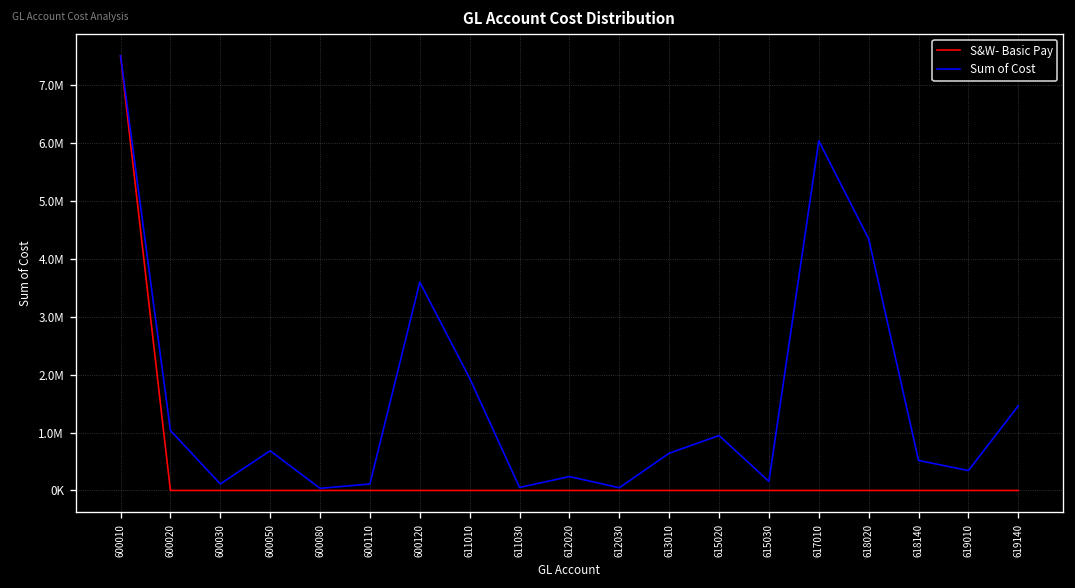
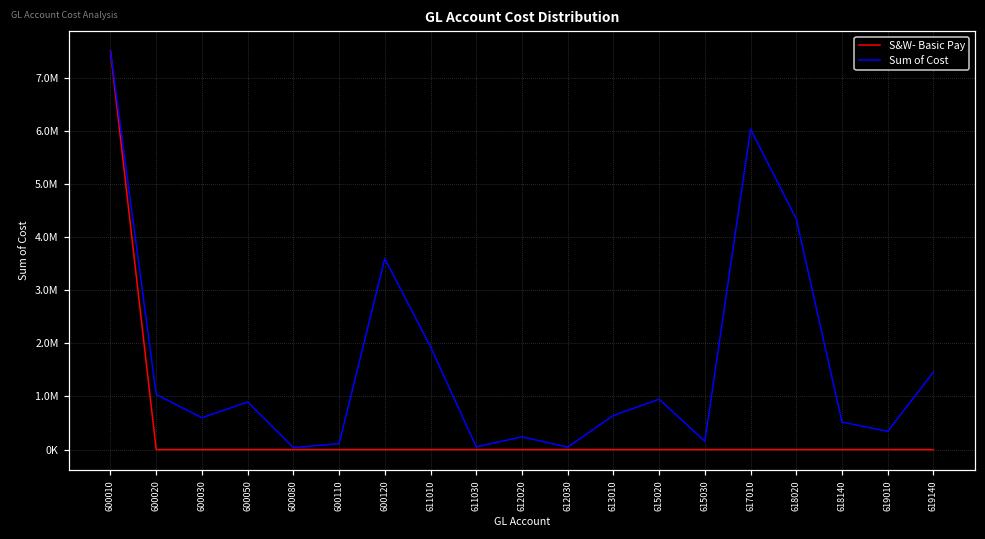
  {
    "S&W- Basic Pay": {
      "600020": 0,
      "600030": 0,
      "600050": 0,
      "600110": 0,
      "600120": 0,
      "611010": 0,
      "612020": 0,
      "613010": 0,
      "615020": 0,
      "615030": 0,
      "617010": 0,
      "618020": 0,
      "618140": 0,
      "619010": 0,
      "619140": 0
    },
    "Sum of Cost": {
      "600020": 1000000,
-     "600030": 100000,
-     "600050": 700000,
+     "600030": 600000,
+     "600050": 900000,
      "600110": 100000,
      "600120": 3600000,
      "611010": 1900000,
      "612020": 200000,
      "613010": 600000,
      "615020": 900000,
      "615030": 200000,
      "617010": 6000000,
      "618020": 4300000,
      "618140": 500000,
      "619010": 300000,
      "619140": 1500000
    }
  }
